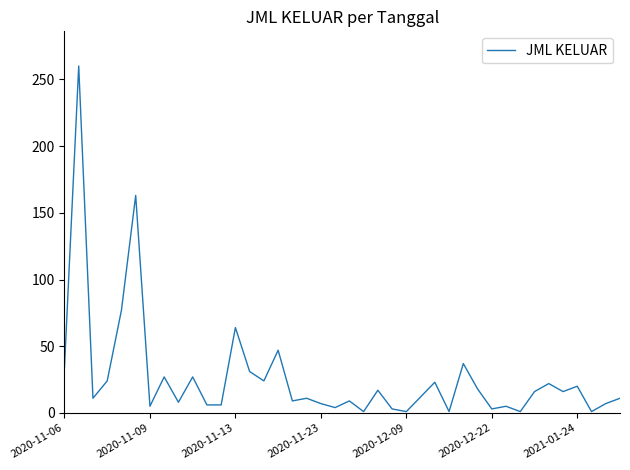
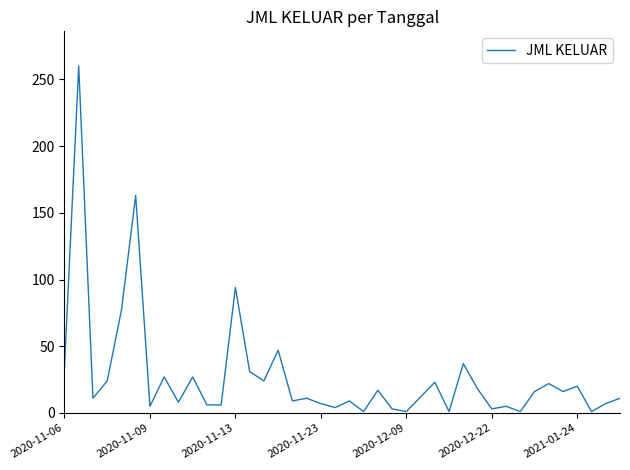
  {
-   "2020-11-13": 64,
+   "2020-11-13": 94,
    "2020-11-23": 7,
    "2020-12-22": 3
  }
